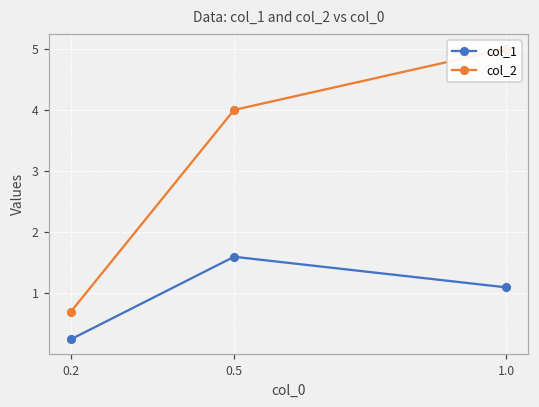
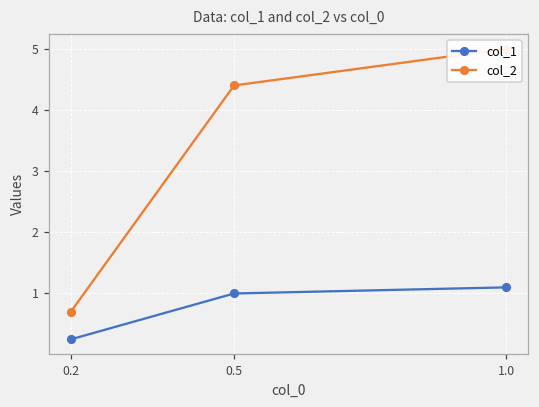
  {
    "col_1": {
      "0.2": 0.3,
-     "0.5": 1.6,
+     "0.5": 1.0,
      "1.0": 1.1
    },
    "col_2": {
      "0.2": 0.7,
-     "0.5": 4.0
+     "0.5": 4.4
    }
  }
